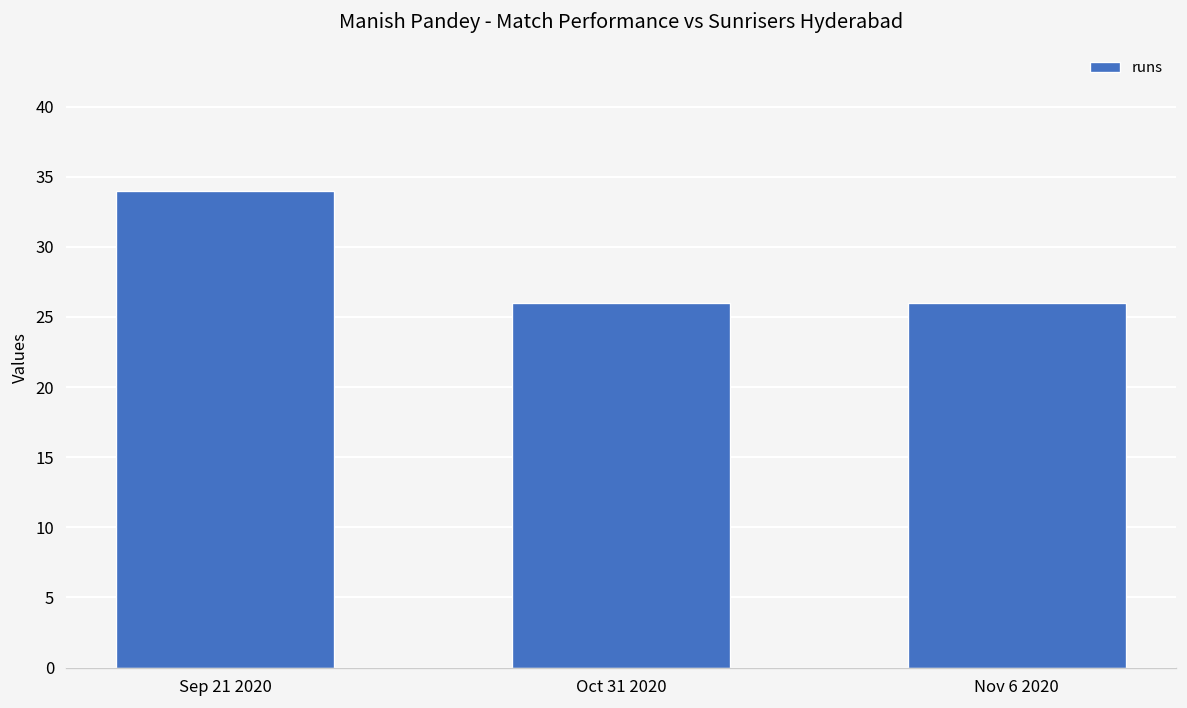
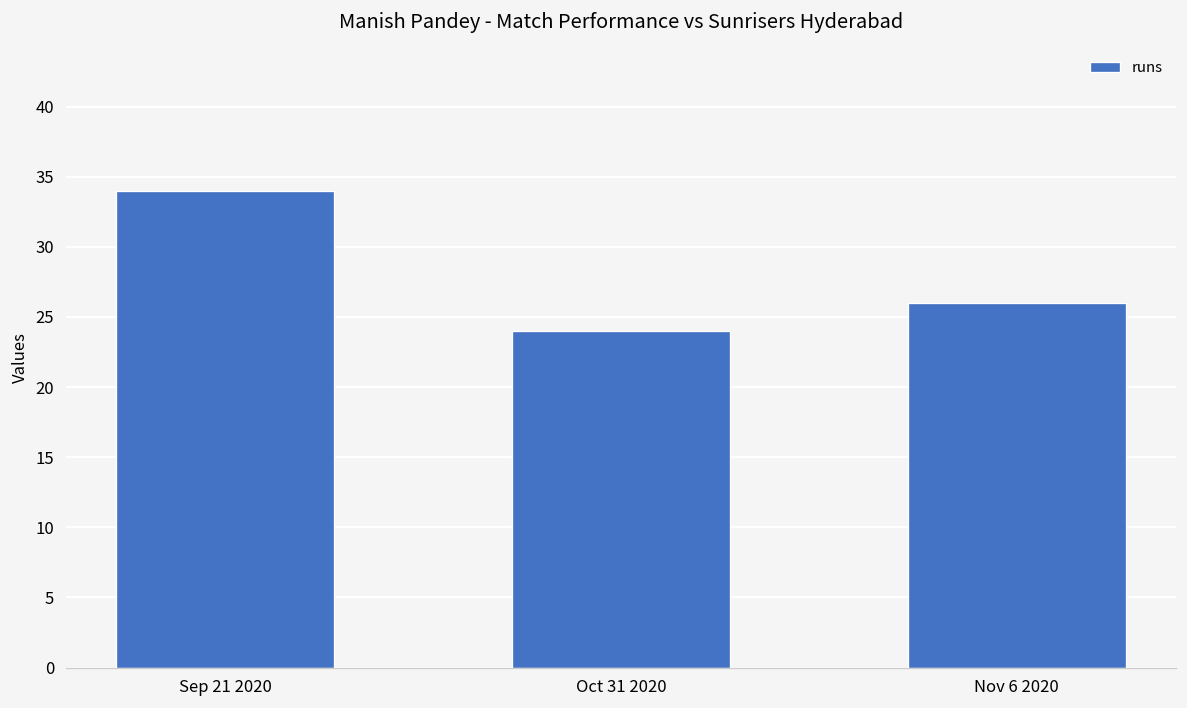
  {
    "Sep 21 2020": 34,
-   "Oct 31 2020": 26,
+   "Oct 31 2020": 24,
    "Nov 6 2020": 26
  }
